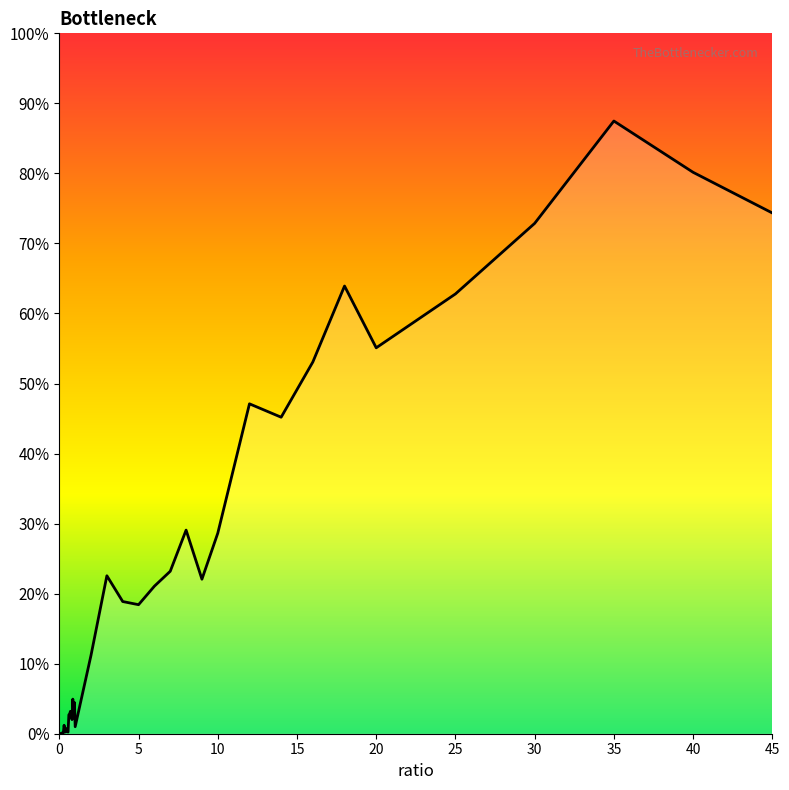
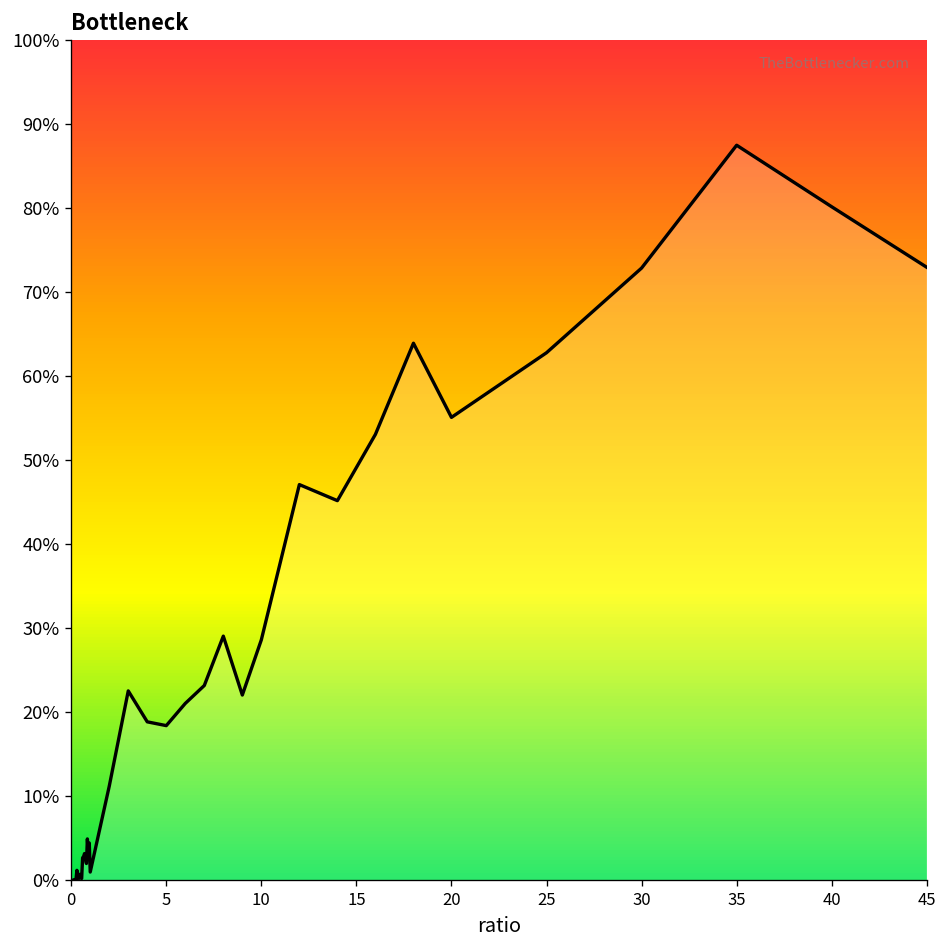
  {
    "0": "0%",
    "5": "18%",
    "10": "29%",
    "20": "55%",
    "25": "63%",
    "30": "73%",
    "35": "87%",
    "40": "80%",
-   "45": "74%"
+   "45": "73%"
  }
